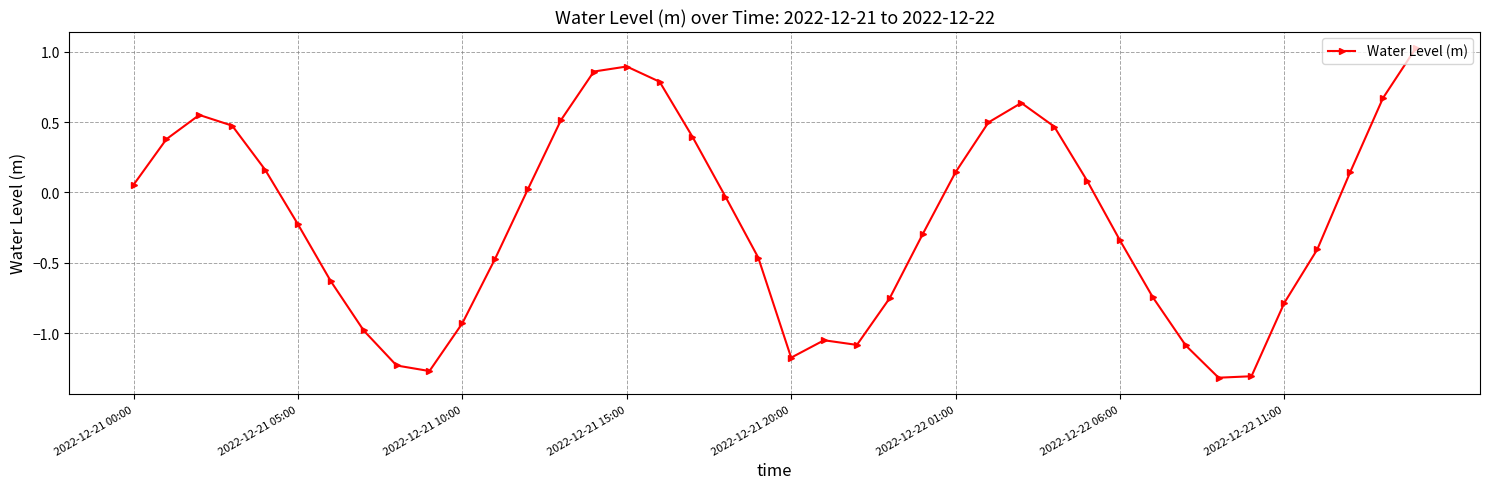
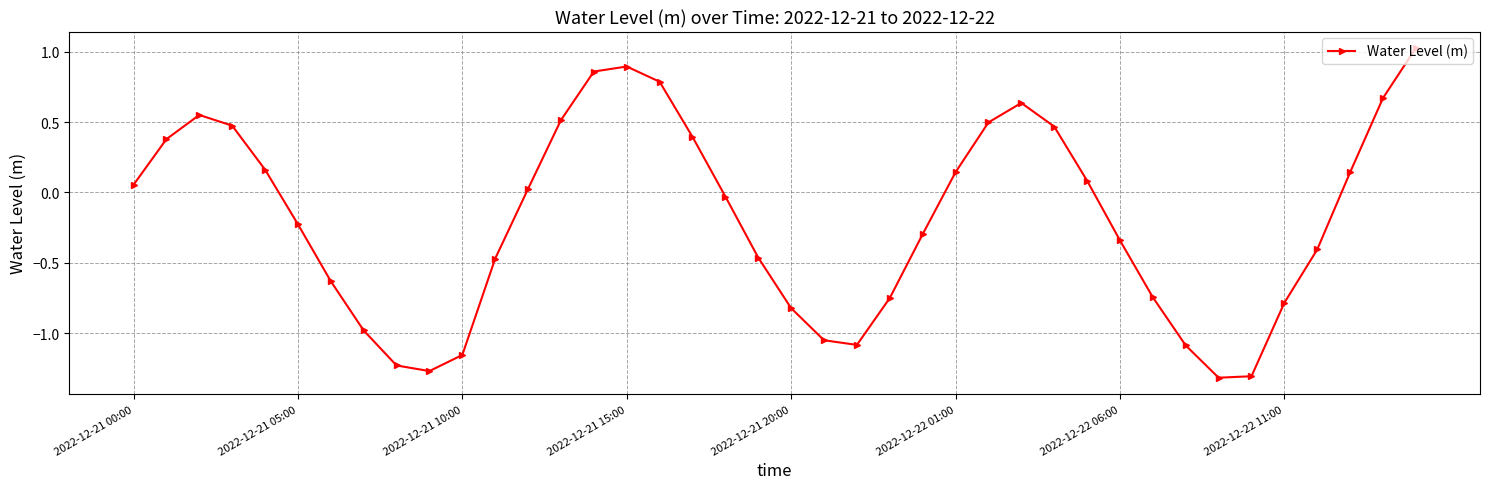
  {
    "2022-12-21 00:00": 0.05,
    "2022-12-21 05:00": -0.23,
-   "2022-12-21 10:00": -0.93,
+   "2022-12-21 10:00": -1.15,
    "2022-12-21 15:00": 0.89,
-   "2022-12-21 20:00": -1.17,
+   "2022-12-21 20:00": -0.82,
    "2022-12-22 01:00": 0.14,
    "2022-12-22 06:00": -0.34,
    "2022-12-22 11:00": -0.78
  }
